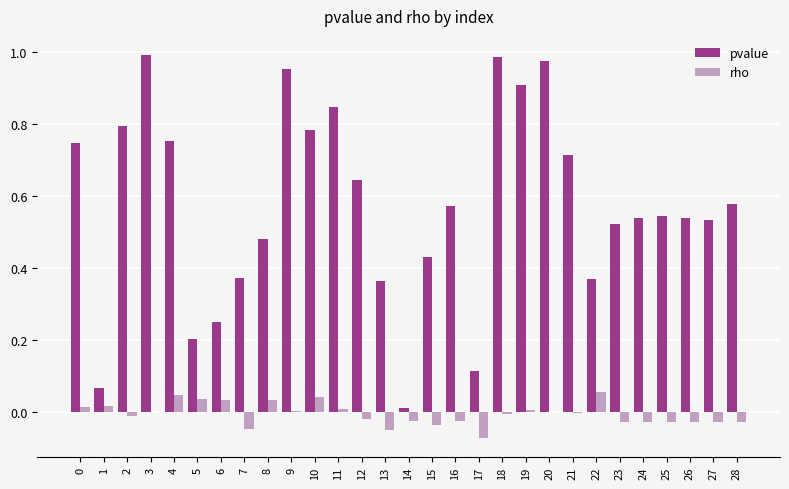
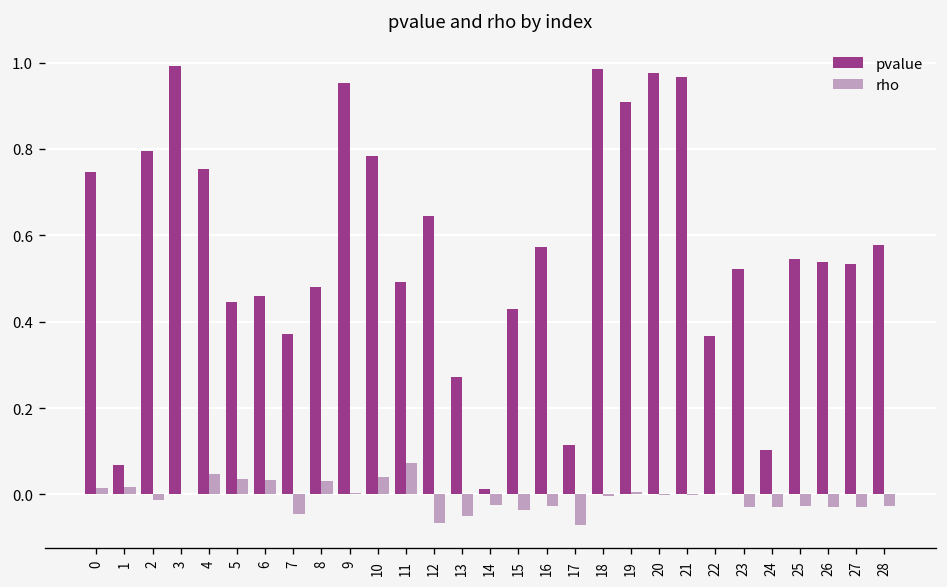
  {
    "pvalue": {
      "0": 0.75,
      "1": 0.07,
      "2": 0.79,
      "3": 0.99,
      "4": 0.75,
-     "5": 0.20,
-     "6": 0.25,
+     "5": 0.45,
+     "6": 0.46,
      "7": 0.37,
      "8": 0.48,
      "9": 0.95,
      "10": 0.78,
-     "11": 0.85,
+     "11": 0.49,
      "12": 0.65,
-     "13": 0.36,
+     "13": 0.27,
      "14": 0.01,
      "15": 0.43,
      "16": 0.57,
      "17": 0.11,
      "18": 0.98,
      "19": 0.91,
      "20": 0.98,
-     "21": 0.71,
+     "21": 0.97,
      "22": 0.37,
      "23": 0.52,
-     "24": 0.54,
+     "24": 0.10,
      "25": 0.54,
      "26": 0.54,
      "27": 0.53,
      "28": 0.58
    },
    "rho": {
      "0": 0.01,
      "1": 0.02,
      "2": -0.01,
      "4": 0.05,
      "5": 0.03,
      "6": 0.03,
      "7": -0.05,
      "8": 0.03,
      "10": 0.04,
-     "11": 0.01,
-     "12": -0.02,
+     "11": 0.07,
+     "12": -0.07,
      "13": -0.05,
      "14": -0.02,
      "15": -0.04,
      "16": -0.03,
      "17": -0.07,
-     "22": 0.06,
+     "22": 0.00,
      "23": -0.03,
      "24": -0.03,
      "25": -0.03,
      "26": -0.03,
      "27": -0.03,
      "28": -0.03
    }
  }
